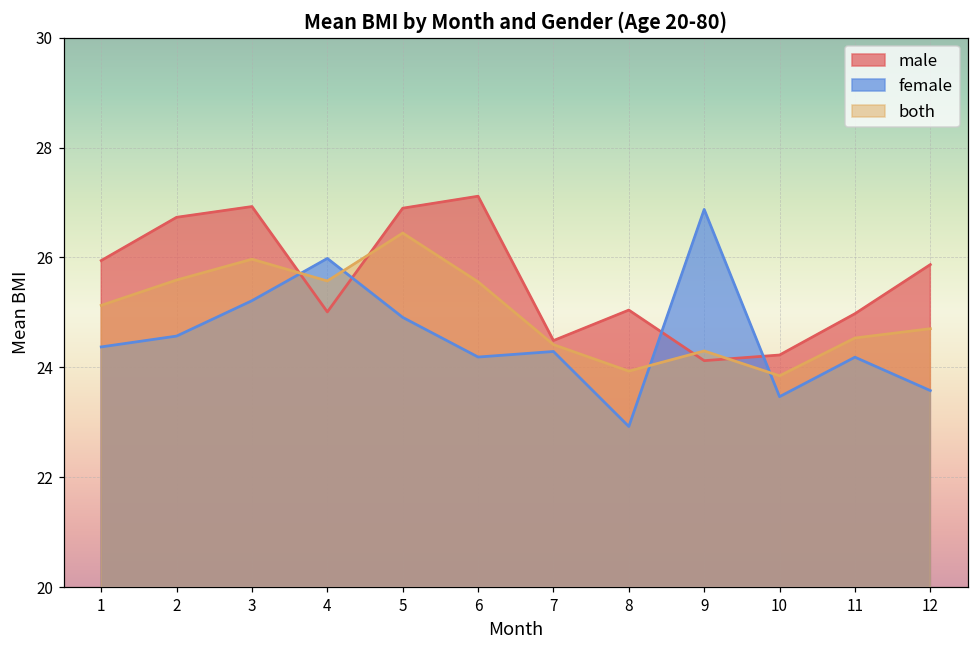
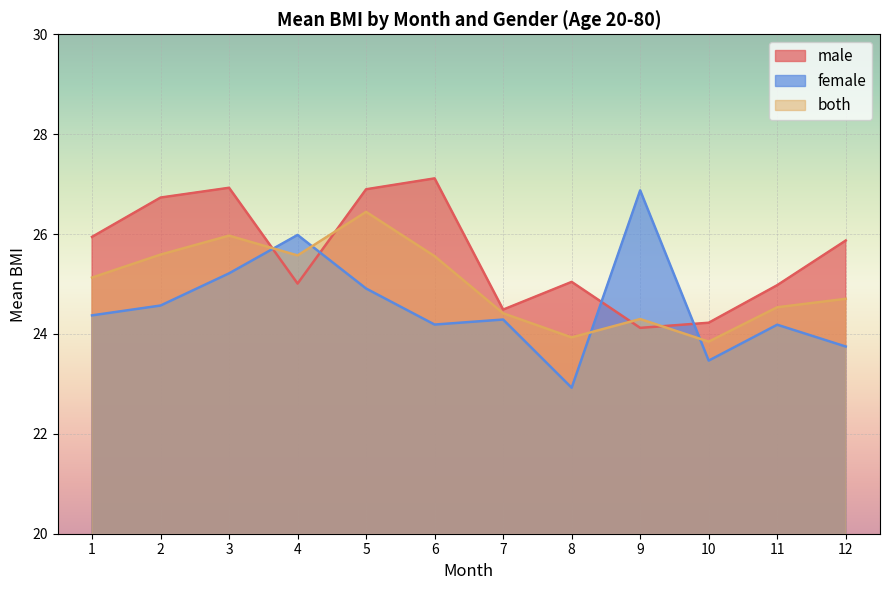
  {
    "male": {
      "1": 25.9,
      "2": 26.7,
      "3": 26.9,
      "4": 25.0,
      "5": 26.9,
      "6": 27.1,
      "7": 24.5,
      "8": 25.0,
      "9": 24.1,
      "10": 24.2,
      "11": 25.0,
      "12": 25.9
    },
    "female": {
      "1": 24.4,
      "2": 24.6,
      "3": 25.2,
      "4": 26.0,
      "5": 24.9,
      "6": 24.2,
      "7": 24.3,
      "8": 22.9,
      "9": 26.9,
      "10": 23.5,
      "11": 24.2,
-     "12": 23.6
+     "12": 23.7
    },
    "both": {
      "1": 25.1,
      "2": 25.6,
      "3": 26.0,
      "4": 25.6,
      "5": 26.4,
      "6": 25.6,
      "7": 24.4,
      "8": 23.9,
      "9": 24.3,
      "10": 23.8,
      "11": 24.5,
      "12": 24.7
    }
  }
